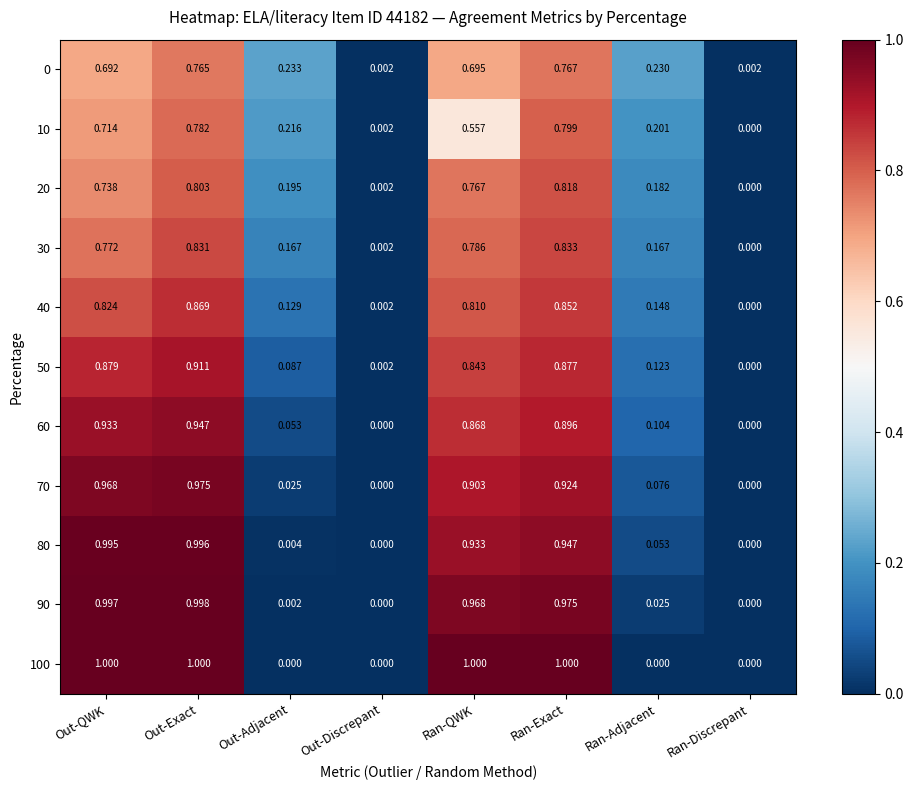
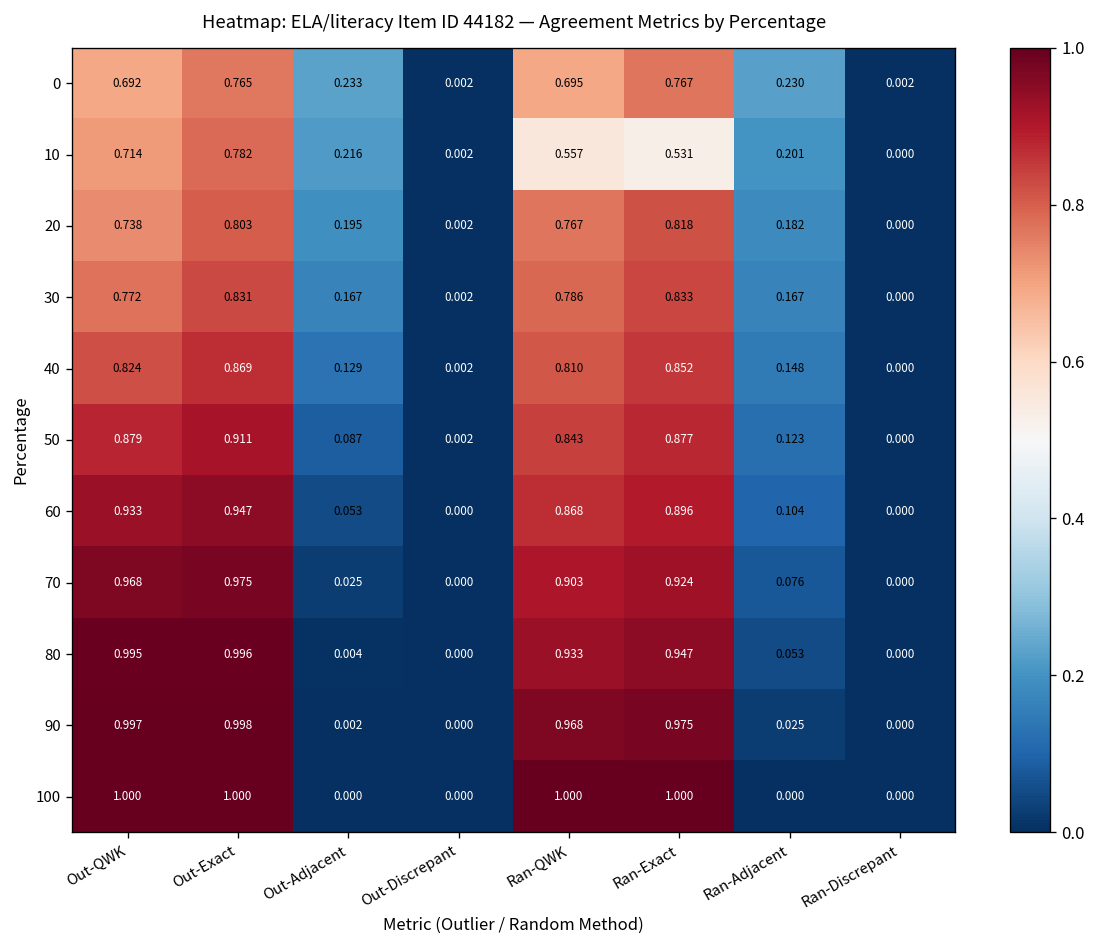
  {
    "0": {
      "Out-QWK": 0.692,
      "Out-Exact": 0.765,
      "Out-Adjacent": 0.233,
      "Out-Discrepant": 0.002,
      "Ran-QWK": 0.695,
      "Ran-Exact": 0.767,
      "Ran-Adjacent": 0.230,
      "Ran-Discrepant": 0.002
    },
    "10": {
      "Out-QWK": 0.714,
      "Out-Exact": 0.782,
      "Out-Adjacent": 0.216,
      "Out-Discrepant": 0.002,
      "Ran-QWK": 0.557,
-     "Ran-Exact": 0.799,
+     "Ran-Exact": 0.531,
      "Ran-Adjacent": 0.201,
      "Ran-Discrepant": 0.000
    },
    "20": {
      "Out-QWK": 0.738,
      "Out-Exact": 0.803,
      "Out-Adjacent": 0.195,
      "Out-Discrepant": 0.002,
      "Ran-QWK": 0.767,
      "Ran-Exact": 0.818,
      "Ran-Adjacent": 0.182,
      "Ran-Discrepant": 0.000
    },
    "30": {
      "Out-QWK": 0.772,
      "Out-Exact": 0.831,
      "Out-Adjacent": 0.167,
      "Out-Discrepant": 0.002,
      "Ran-QWK": 0.786,
      "Ran-Exact": 0.833,
      "Ran-Adjacent": 0.167,
      "Ran-Discrepant": 0.000
    },
    "40": {
      "Out-QWK": 0.824,
      "Out-Exact": 0.869,
      "Out-Adjacent": 0.129,
      "Out-Discrepant": 0.002,
      "Ran-QWK": 0.810,
      "Ran-Exact": 0.852,
      "Ran-Adjacent": 0.148,
      "Ran-Discrepant": 0.000
    },
    "50": {
      "Out-QWK": 0.879,
      "Out-Exact": 0.911,
      "Out-Adjacent": 0.087,
      "Out-Discrepant": 0.002,
      "Ran-QWK": 0.843,
      "Ran-Exact": 0.877,
      "Ran-Adjacent": 0.123,
      "Ran-Discrepant": 0.000
    },
    "60": {
      "Out-QWK": 0.933,
      "Out-Exact": 0.947,
      "Out-Adjacent": 0.053,
      "Out-Discrepant": 0.000,
      "Ran-QWK": 0.868,
      "Ran-Exact": 0.896,
      "Ran-Adjacent": 0.104,
      "Ran-Discrepant": 0.000
    },
    "70": {
      "Out-QWK": 0.968,
      "Out-Exact": 0.975,
      "Out-Adjacent": 0.025,
      "Out-Discrepant": 0.000,
      "Ran-QWK": 0.903,
      "Ran-Exact": 0.924,
      "Ran-Adjacent": 0.076,
      "Ran-Discrepant": 0.000
    },
    "80": {
      "Out-QWK": 0.995,
      "Out-Exact": 0.996,
      "Out-Adjacent": 0.004,
      "Out-Discrepant": 0.000,
      "Ran-QWK": 0.933,
      "Ran-Exact": 0.947,
      "Ran-Adjacent": 0.053,
      "Ran-Discrepant": 0.000
    },
    "90": {
      "Out-QWK": 0.997,
      "Out-Exact": 0.998,
      "Out-Adjacent": 0.002,
      "Out-Discrepant": 0.000,
      "Ran-QWK": 0.968,
      "Ran-Exact": 0.975,
      "Ran-Adjacent": 0.025,
      "Ran-Discrepant": 0.000
    },
    "100": {
      "Out-QWK": 1.000,
      "Out-Exact": 1.000,
      "Out-Adjacent": 0.000,
      "Out-Discrepant": 0.000,
      "Ran-QWK": 1.000,
      "Ran-Exact": 1.000,
      "Ran-Adjacent": 0.000,
      "Ran-Discrepant": 0.000
    }
  }
